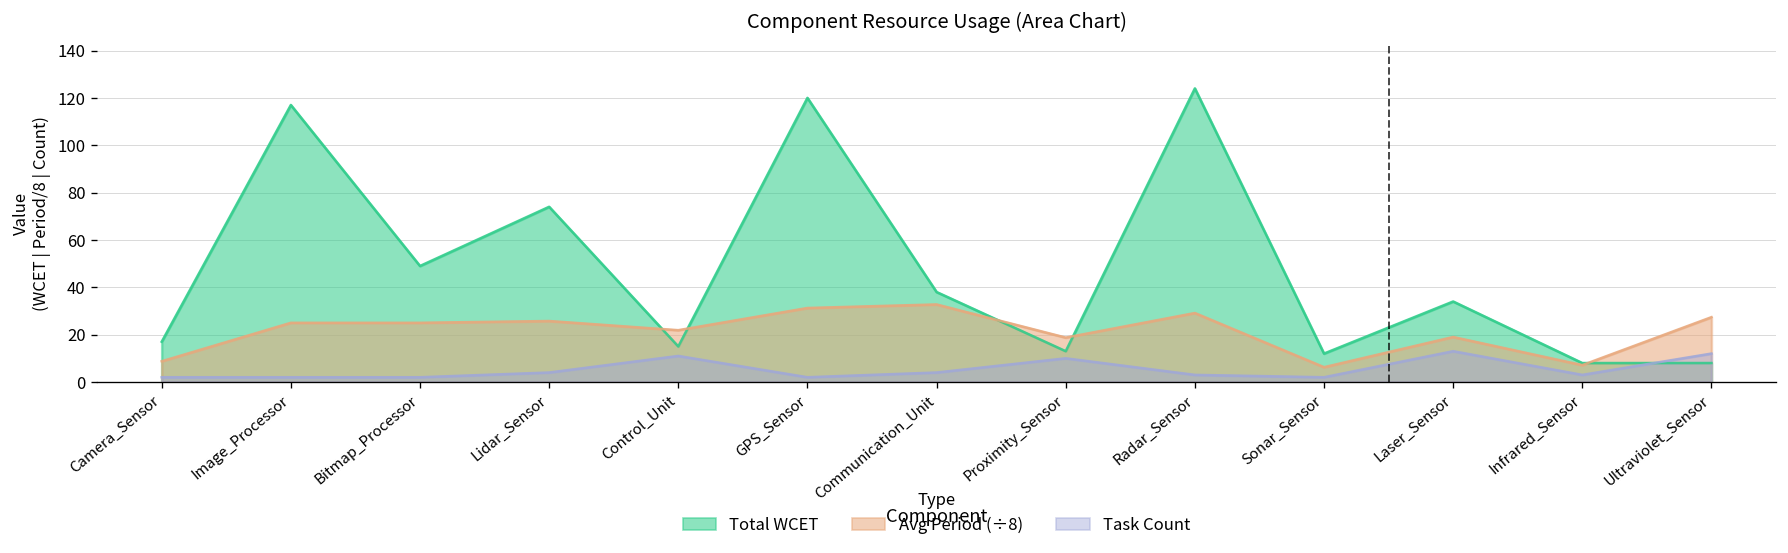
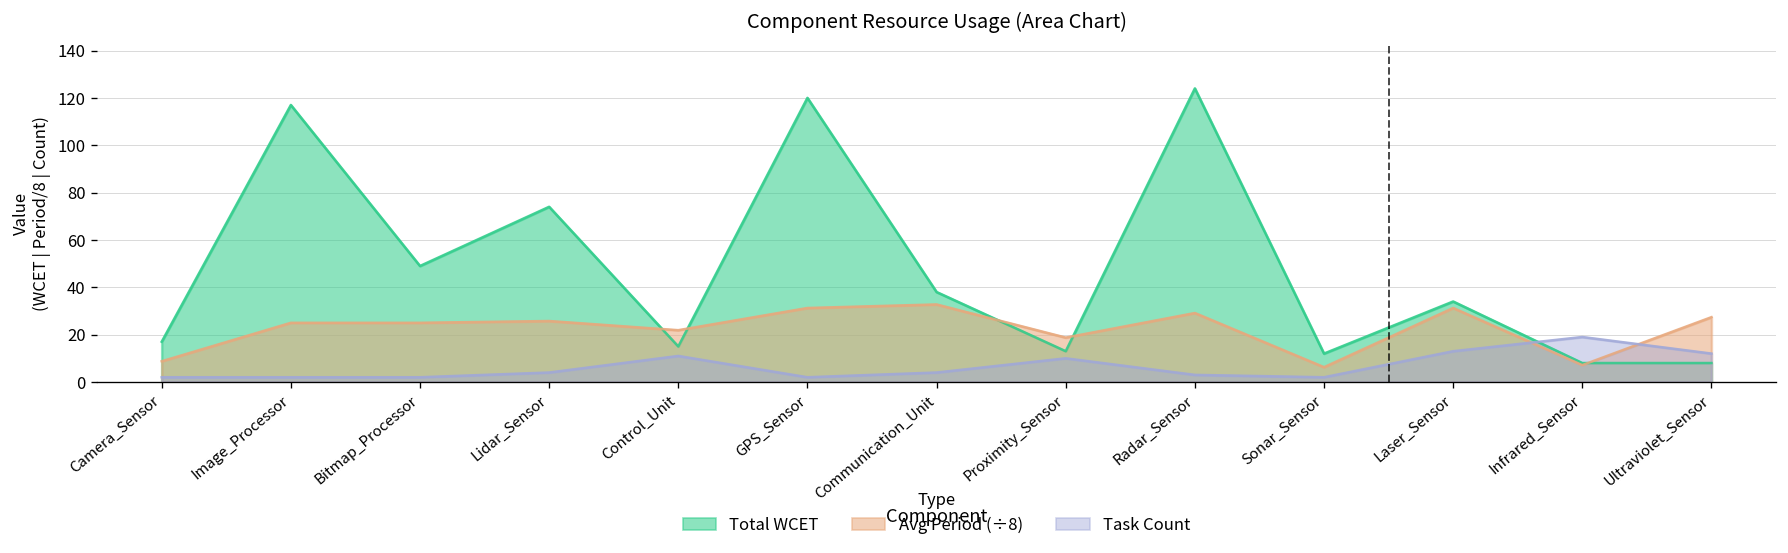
  {
    "Total WCET": {
      "Camera_Sensor": 17,
      "Image_Processor": 117,
      "Bitmap_Processor": 49,
      "Lidar_Sensor": 74,
      "Control_Unit": 15,
      "GPS_Sensor": 120,
      "Communication_Unit": 38,
      "Proximity_Sensor": 13,
      "Radar_Sensor": 124,
      "Sonar_Sensor": 12,
      "Laser_Sensor": 34,
      "Ultraviolet_Sensor": 8
    },
    "Avg Period (÷8)": {
      "Camera_Sensor": 9,
      "Image_Processor": 25,
      "Bitmap_Processor": 25,
      "Lidar_Sensor": 26,
      "Control_Unit": 22,
      "GPS_Sensor": 31,
      "Communication_Unit": 33,
      "Proximity_Sensor": 19,
      "Radar_Sensor": 29,
      "Sonar_Sensor": 6,
-     "Laser_Sensor": 19,
+     "Laser_Sensor": 31,
      "Ultraviolet_Sensor": 27
    },
    "Task Count": {
      "Camera_Sensor": 2,
      "Image_Processor": 2,
      "Bitmap_Processor": 2,
      "Lidar_Sensor": 4,
      "Control_Unit": 11,
      "GPS_Sensor": 2,
      "Communication_Unit": 4,
      "Proximity_Sensor": 10,
      "Radar_Sensor": 3,
      "Sonar_Sensor": 2,
      "Laser_Sensor": 13,
-     "Infrared_Sensor": 3,
+     "Infrared_Sensor": 19,
      "Ultraviolet_Sensor": 12
    }
  }
